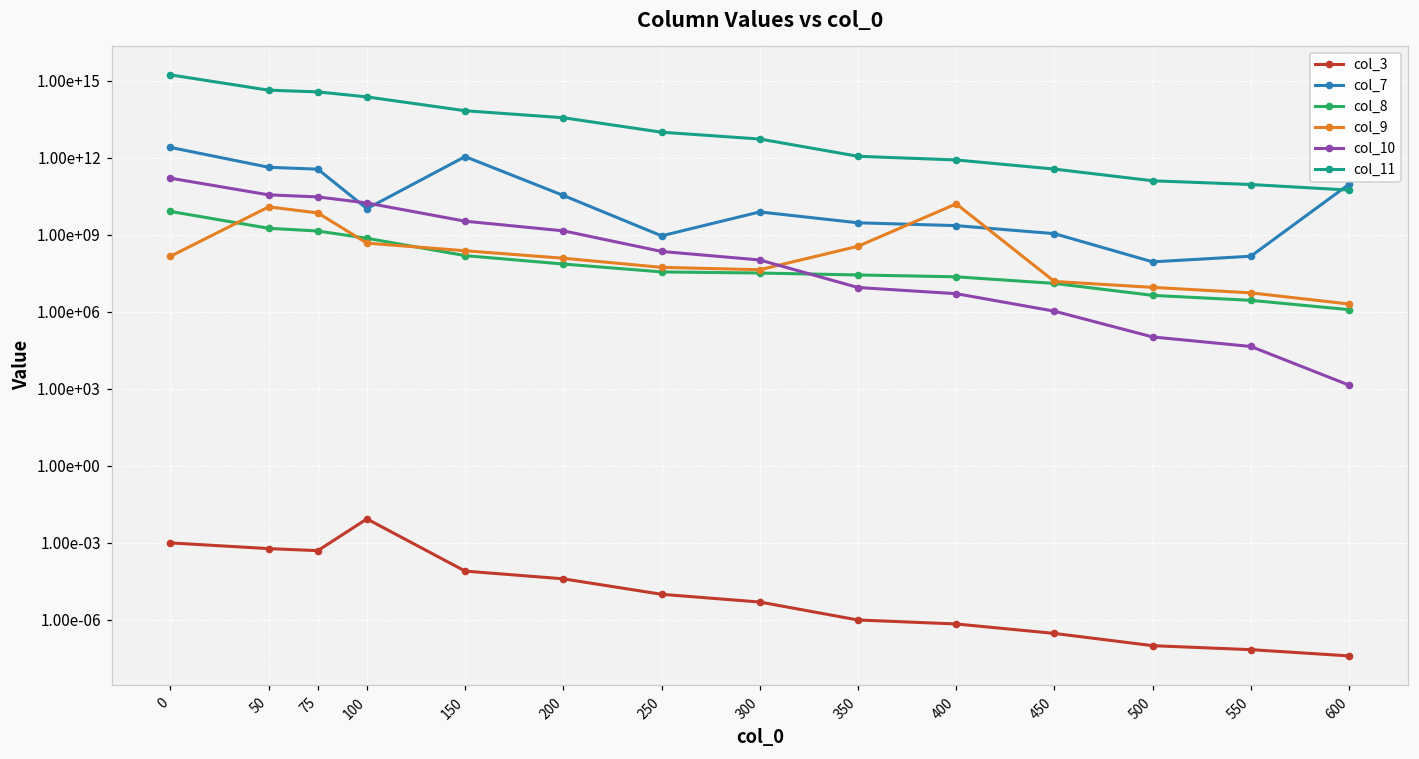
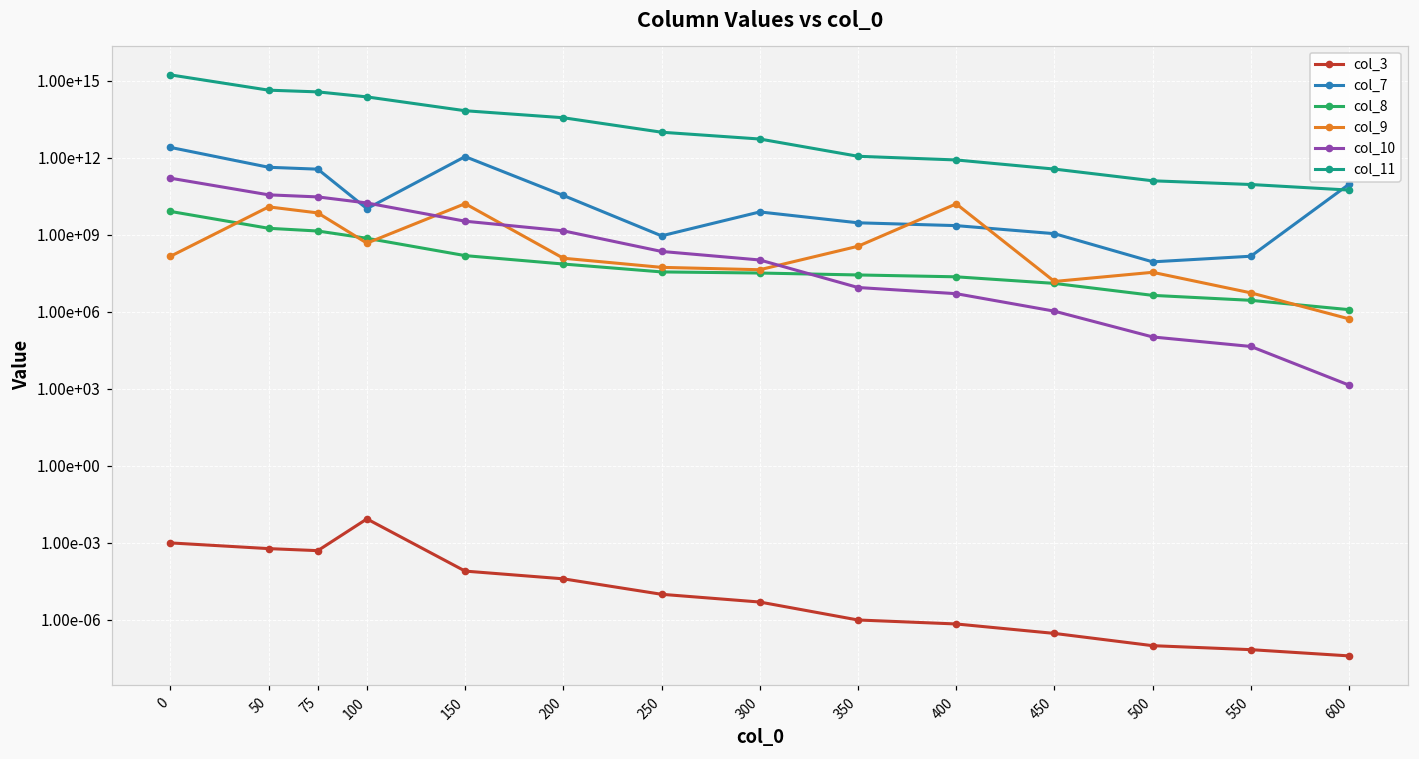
  {
    "col_3": {
      "0": 0.0010,
      "50": 0.0006,
      "75": 0.0005,
      "100": 0.009,
      "150": 0.00008,
      "200": 0.00004,
      "250": 0.000010,
      "300": 0.000005,
      "350": 0.0000010,
      "400": 0.0000007,
      "450": 0.0000003,
      "500": 0.00000010,
      "550": 0.00000007,
      "600": 0.00000004
    },
    "col_7": {
      "0": 2000000000000,
      "50": 400000000000,
      "75": 400000000000,
      "100": 10000000000,
      "150": 1000000000000,
      "200": 30000000000,
      "250": 900000000,
      "300": 8000000000,
      "350": 3000000000,
      "400": 2000000000,
      "450": 1000000000,
      "500": 90000000,
      "550": 100000000,
      "600": 90000000000
    },
    "col_9": {
      "0": 100000000,
      "50": 10000000000,
      "75": 7000000000,
      "100": 500000000,
-     "150": 200000000,
+     "150": 20000000000,
      "200": 100000000,
      "250": 50000000,
      "300": 40000000,
      "350": 400000000,
      "400": 20000000000,
-     "500": 9000000,
+     "500": 30000000,
      "550": 5000000,
-     "600": 2000000
+     "600": 500000
    },
    "col_10": {
      "0": 200000000000,
      "50": 40000000000,
      "75": 30000000000,
      "100": 20000000000,
      "150": 3000000000,
      "200": 1000000000,
      "250": 200000000,
      "300": 100000000,
      "350": 9000000,
      "400": 5000000,
      "450": 1000000,
      "500": 100000,
      "550": 40000,
      "600": 1000
    }
  }
